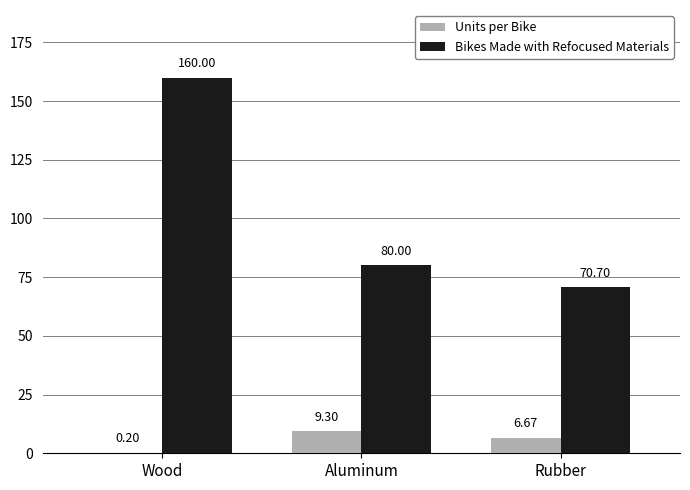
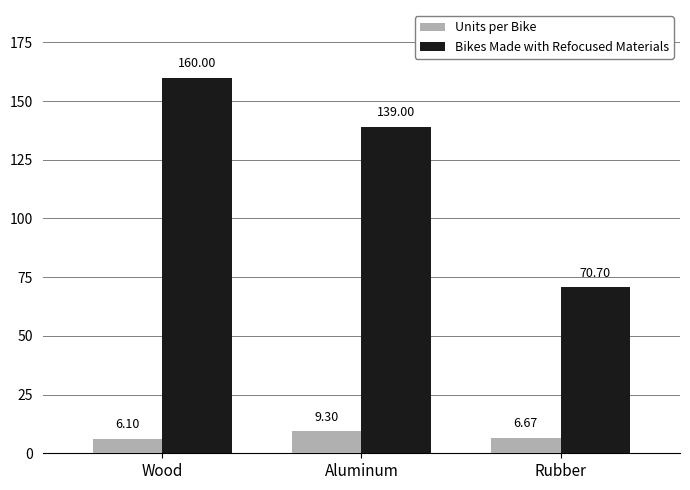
  {
    "Units per Bike": {
-     "Wood": 0.20,
+     "Wood": 6.10,
      "Aluminum": 9.30,
      "Rubber": 6.67
    },
    "Bikes Made with Refocused Materials": {
      "Wood": 160.00,
-     "Aluminum": 80.00,
+     "Aluminum": 139.00,
      "Rubber": 70.70
    }
  }
